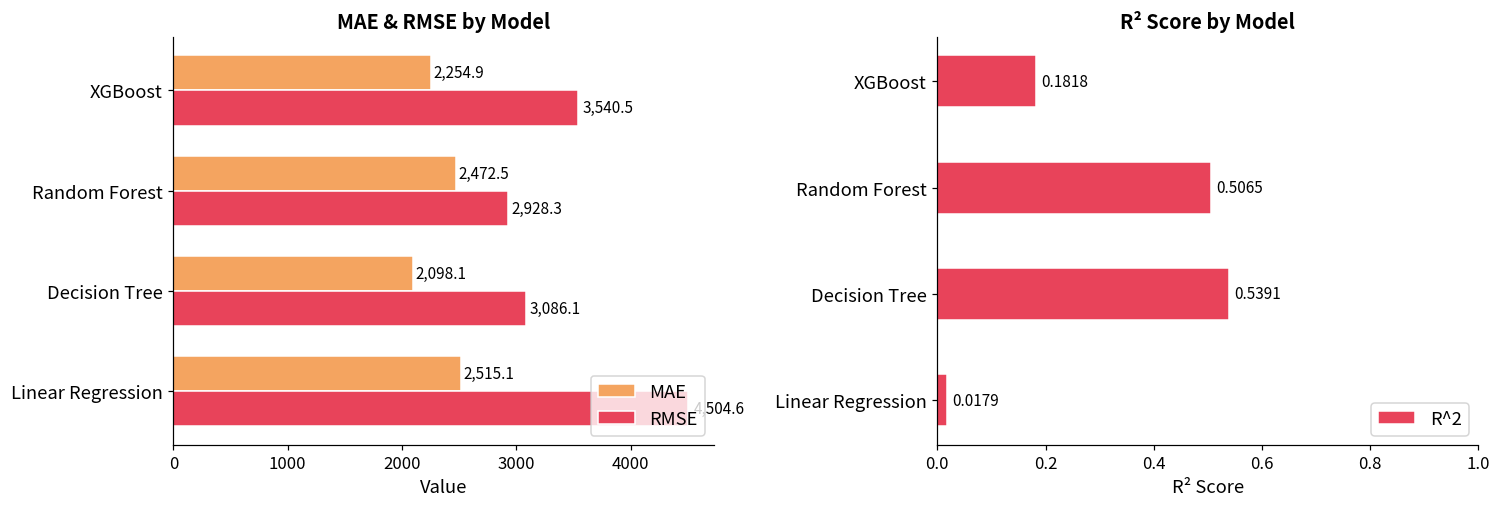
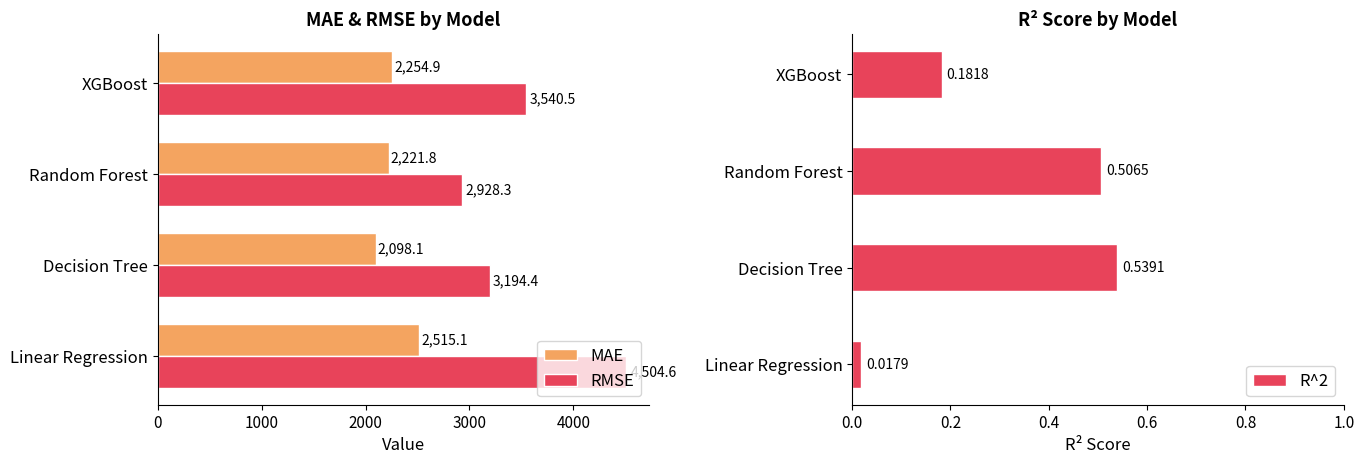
  {
    "MAE & RMSE by Model": {
      "MAE": {
        "XGBoost": "2,254.9",
-       "Random Forest": "2,472.5",
+       "Random Forest": "2,221.8",
        "Decision Tree": "2,098.1",
        "Linear Regression": "2,515.1"
      },
      "RMSE": {
        "XGBoost": "3,540.5",
        "Random Forest": "2,928.3",
-       "Decision Tree": "3,086.1"
+       "Decision Tree": "3,194.4"
      }
    },
    "R² Score by Model": {
      "XGBoost": "0.1818",
      "Random Forest": "0.5065",
      "Decision Tree": "0.5391",
      "Linear Regression": "0.0179"
    }
  }
